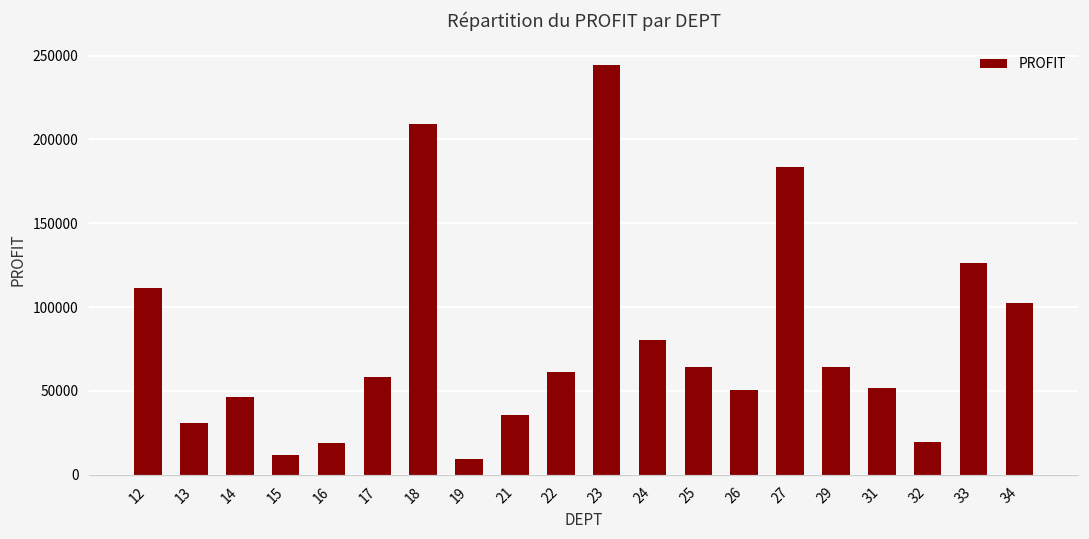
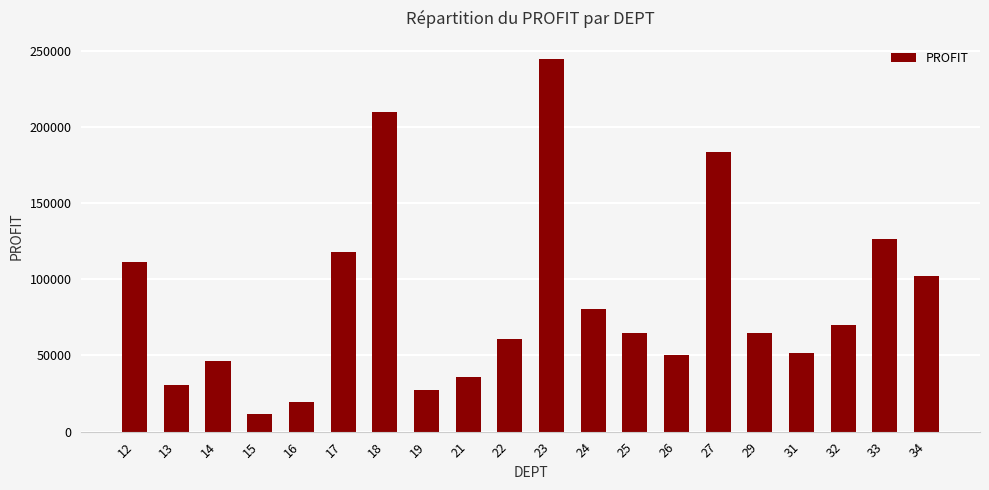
  {
    "12": 112000,
    "13": 31000,
    "14": 46000,
    "15": 12000,
    "16": 19000,
-   "17": 58000,
+   "17": 118000,
    "18": 209000,
-   "19": 9000,
+   "19": 27000,
    "21": 36000,
    "22": 61000,
    "23": 244000,
    "24": 80000,
    "25": 64000,
    "26": 50000,
    "27": 183000,
    "29": 65000,
    "31": 51000,
-   "32": 20000,
+   "32": 70000,
    "33": 126000,
    "34": 102000
  }
